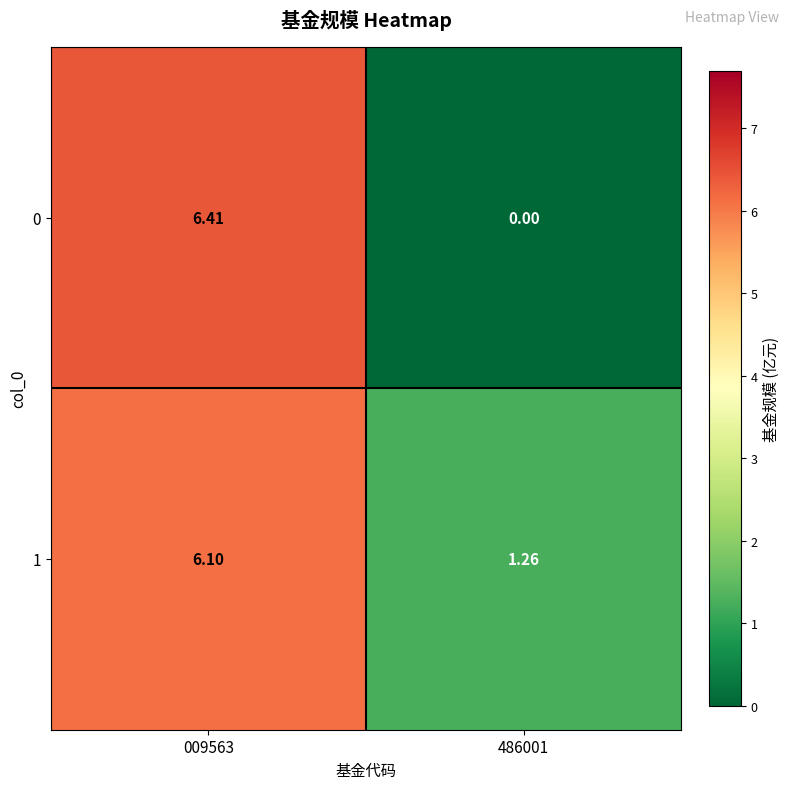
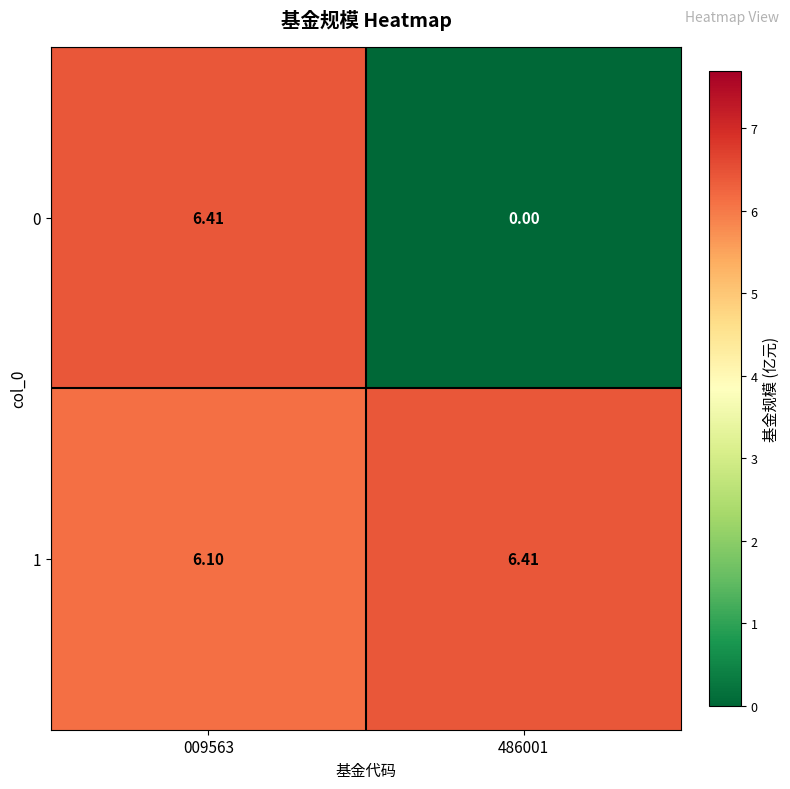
  {
    "0": {
      "009563": 6.41,
      "486001": 0.00
    },
    "1": {
      "009563": 6.10,
-     "486001": 1.26
+     "486001": 6.41
    }
  }
